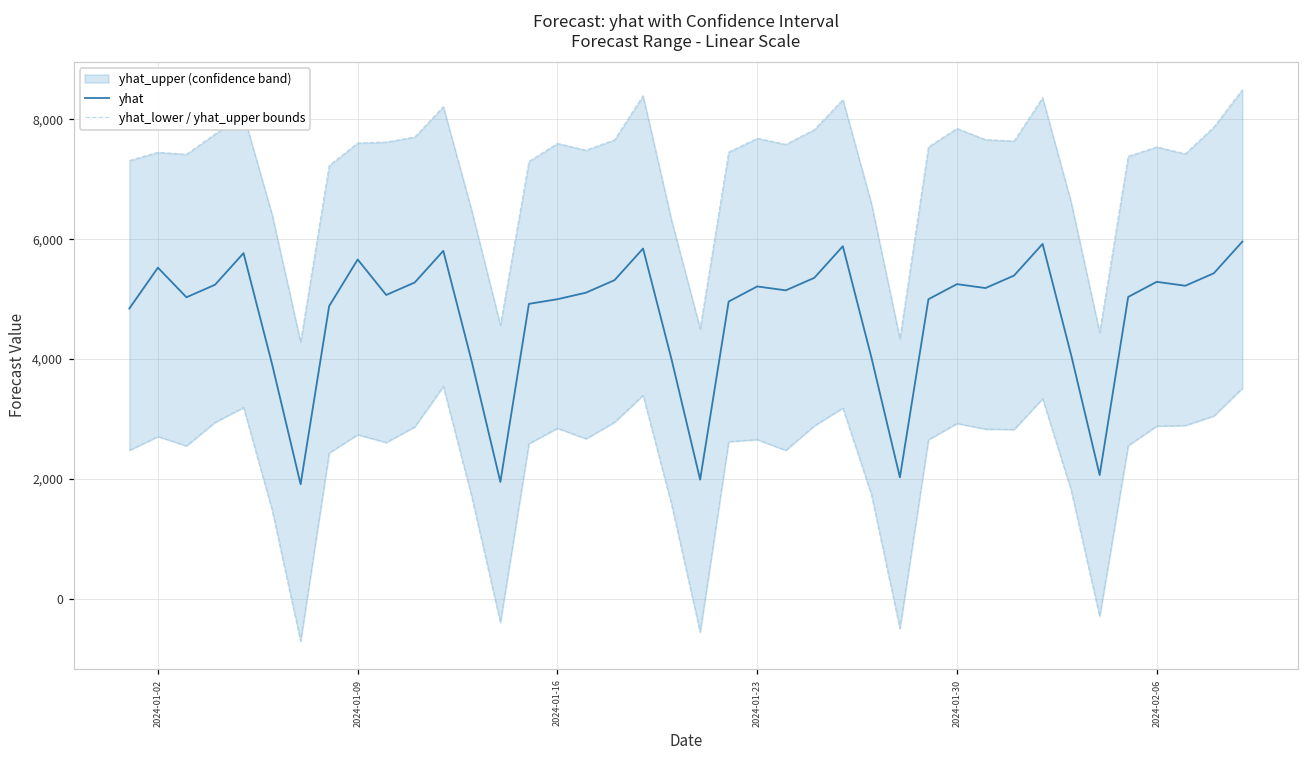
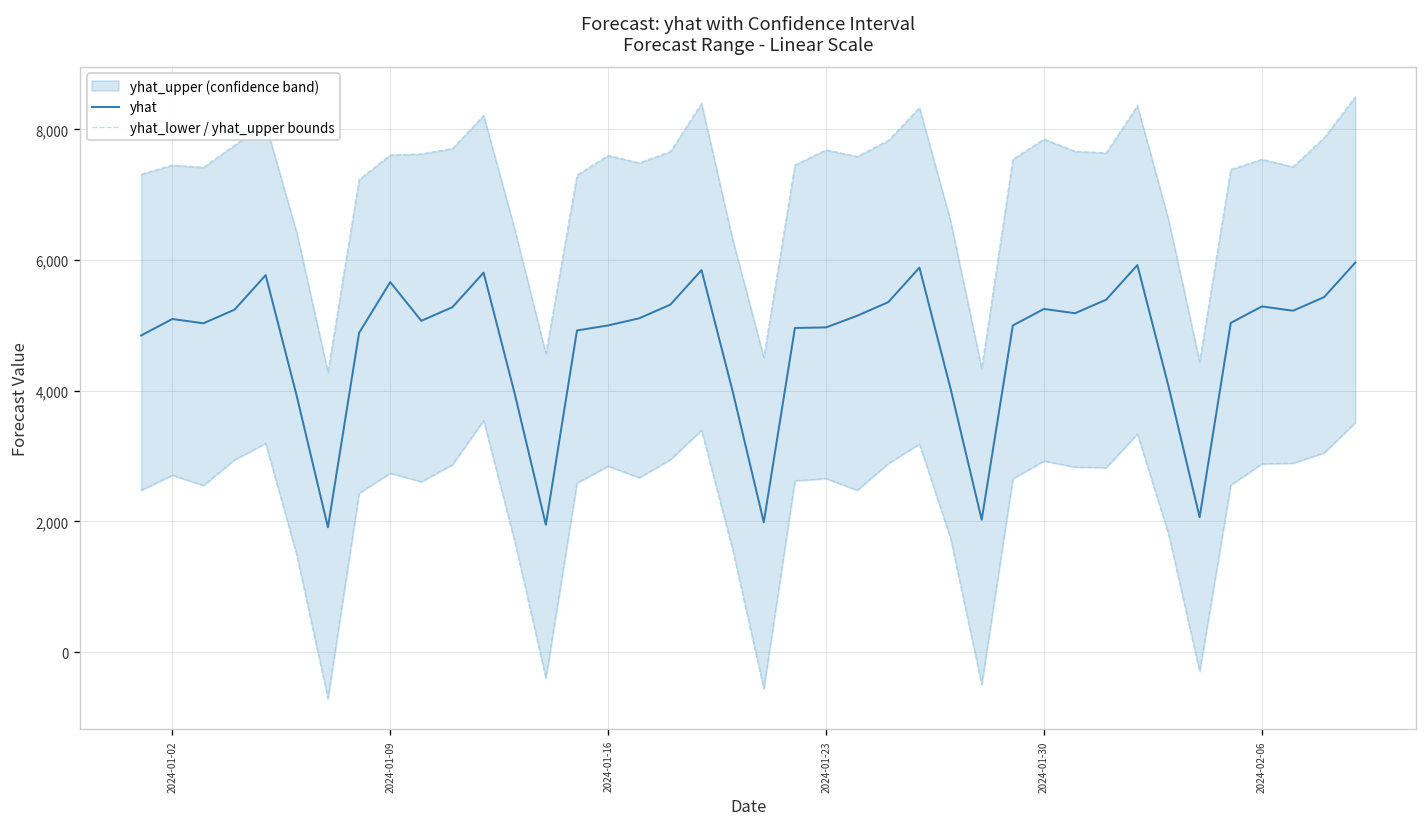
  {
    "yhat": {
-     "2024-01-02": "5,500",
+     "2024-01-02": "5,100",
      "2024-01-09": "5,700",
      "2024-01-16": "5,000",
-     "2024-01-23": "5,200",
+     "2024-01-23": "5,000",
      "2024-01-30": "5,300",
      "2024-02-06": "5,300"
    }
  }
